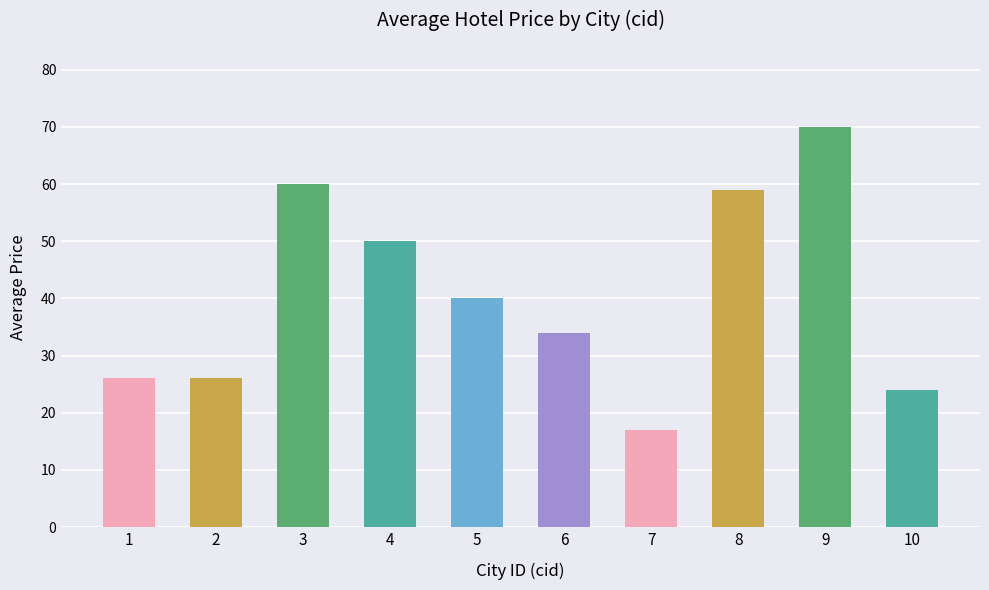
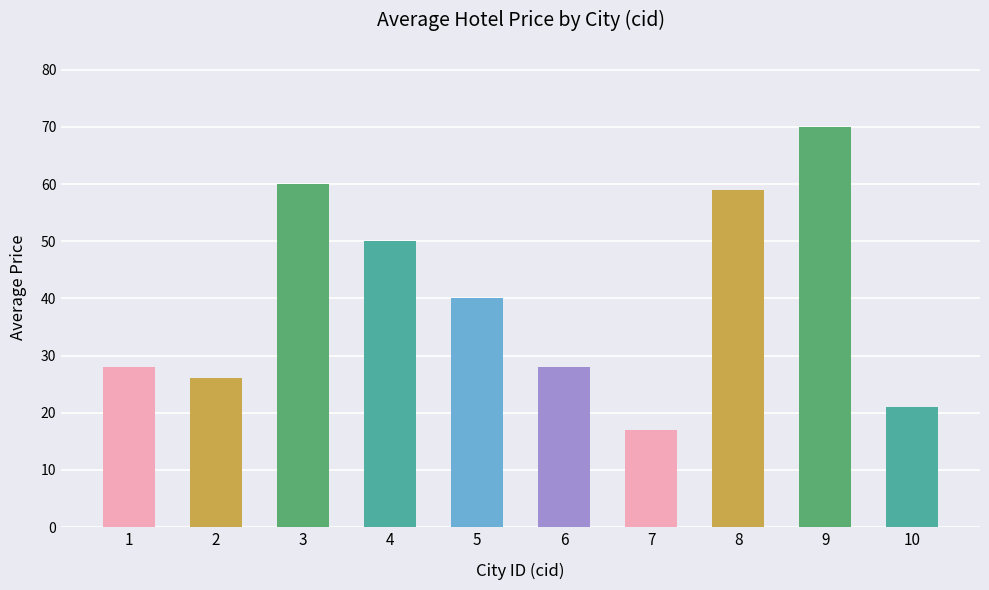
  {
-   "1": 26,
+   "1": 28,
    "2": 26,
    "3": 60,
    "4": 50,
    "5": 40,
-   "6": 34,
+   "6": 28,
    "7": 17,
    "8": 59,
    "9": 70,
-   "10": 24
+   "10": 21
  }
